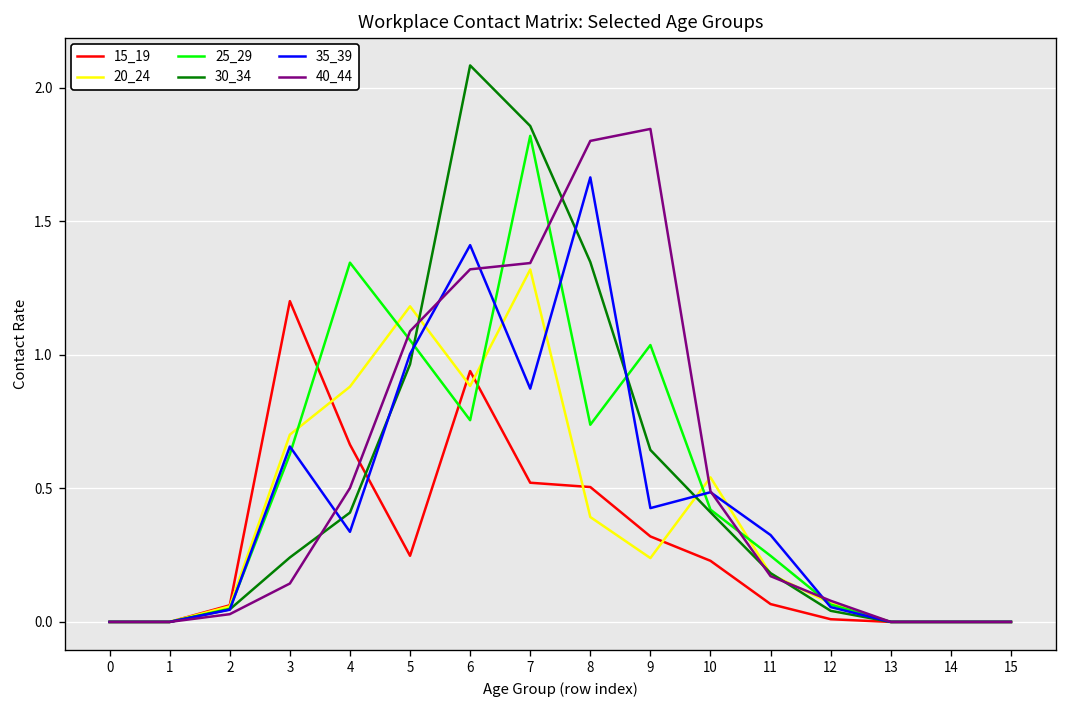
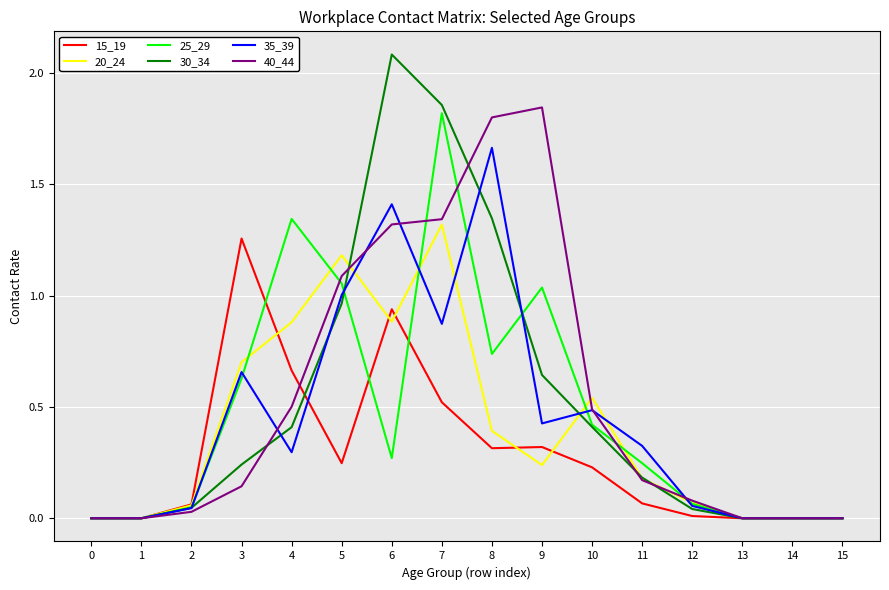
  {
    "15_19": {
-     "3": 1.20,
+     "3": 1.26,
      "4": 0.66,
      "5": 0.25,
      "6": 0.94,
      "7": 0.52,
-     "8": 0.50,
+     "8": 0.31,
      "9": 0.32,
      "10": 0.23,
      "11": 0.07,
      "12": 0.01
    },
    "20_24": {
      "3": 0.70,
      "4": 0.88,
      "5": 1.18,
      "6": 0.88,
      "7": 1.32,
      "8": 0.39,
      "9": 0.24,
      "10": 0.54
    },
    "25_29": {
      "3": 0.63,
      "4": 1.34,
      "5": 1.05,
-     "6": 0.75,
+     "6": 0.27,
      "7": 1.82,
      "8": 0.74,
      "9": 1.04,
      "11": 0.25
    },
    "30_34": {
      "3": 0.24,
      "4": 0.41,
      "5": 0.96,
      "6": 2.08,
      "7": 1.86,
      "8": 1.35,
      "9": 0.64,
      "12": 0.04
    },
    "35_39": {
      "3": 0.66,
-     "4": 0.34,
+     "4": 0.30,
      "5": 1.00,
      "6": 1.41,
      "7": 0.87,
      "8": 1.66,
      "9": 0.43,
      "11": 0.33
    },
    "40_44": {
      "2": 0.03,
      "3": 0.14,
      "4": 0.50,
      "5": 1.09,
      "6": 1.32,
      "7": 1.34,
      "8": 1.80,
      "9": 1.84
    }
  }
